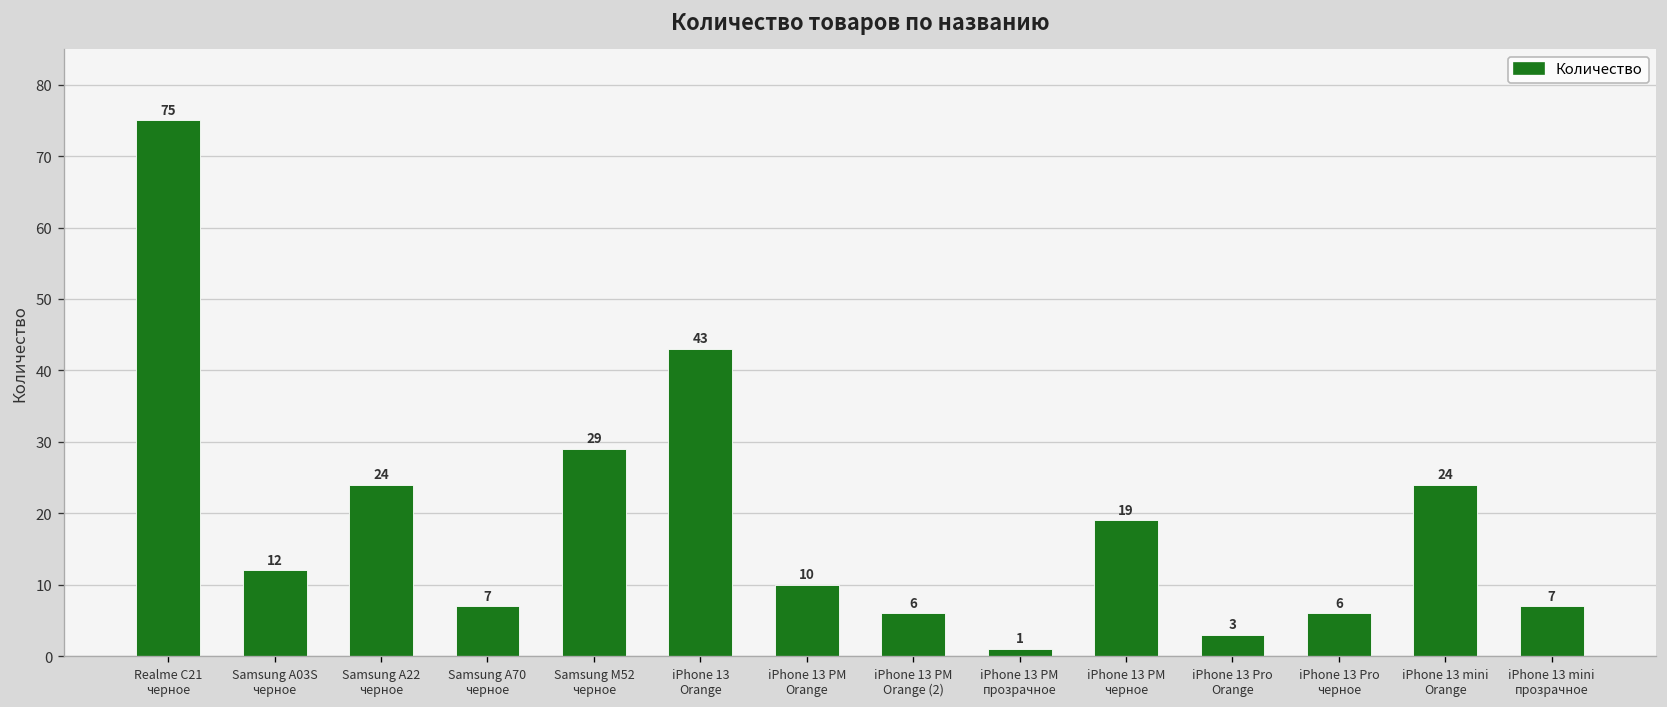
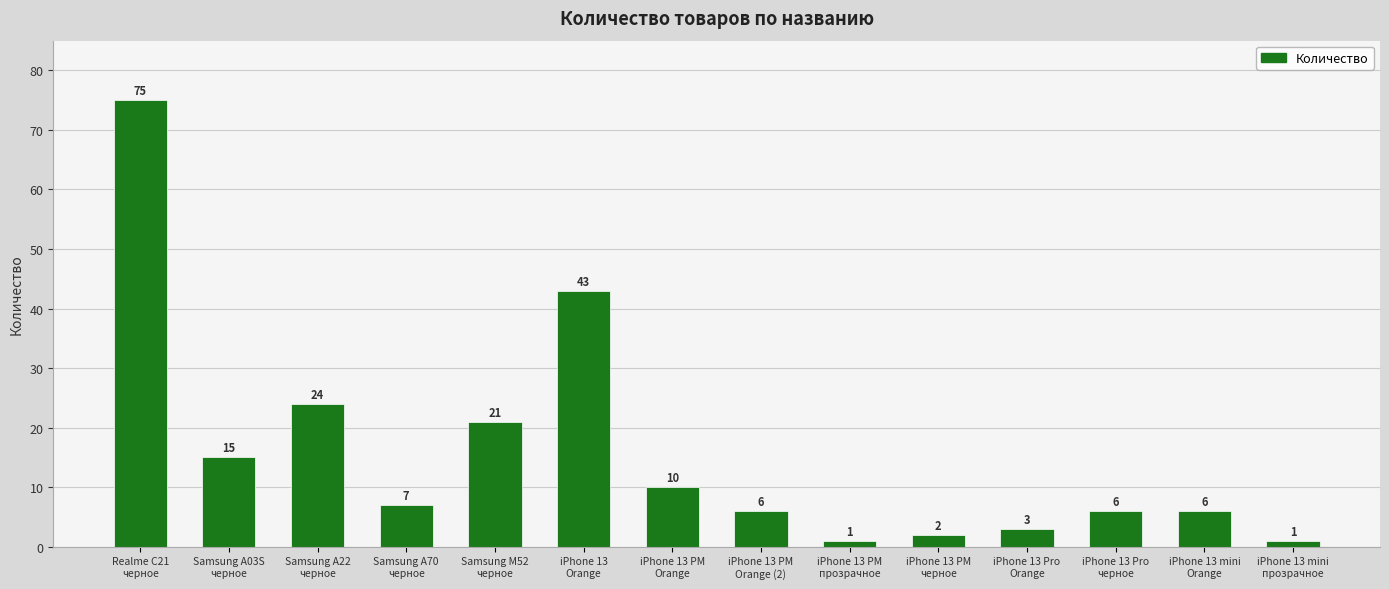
  {
    "Realme C21 черное": 75,
-   "Samsung A03S черное": 12,
+   "Samsung A03S черное": 15,
    "Samsung A22 черное": 24,
    "Samsung A70 черное": 7,
-   "Samsung M52 черное": 29,
+   "Samsung M52 черное": 21,
    "iPhone 13 Orange": 43,
    "iPhone 13 PM Orange": 10,
    "iPhone 13 PM Orange (2)": 6,
    "iPhone 13 PM прозрачное": 1,
-   "iPhone 13 PM черное": 19,
+   "iPhone 13 PM черное": 2,
    "iPhone 13 Pro Orange": 3,
    "iPhone 13 Pro черное": 6,
-   "iPhone 13 mini Orange": 24,
-   "iPhone 13 mini прозрачное": 7
+   "iPhone 13 mini Orange": 6,
+   "iPhone 13 mini прозрачное": 1
  }
